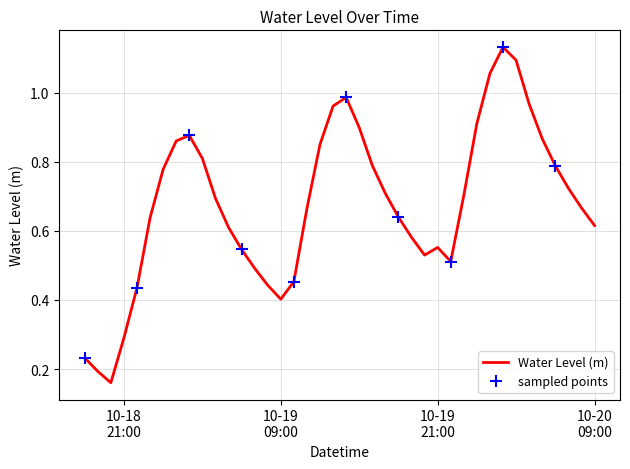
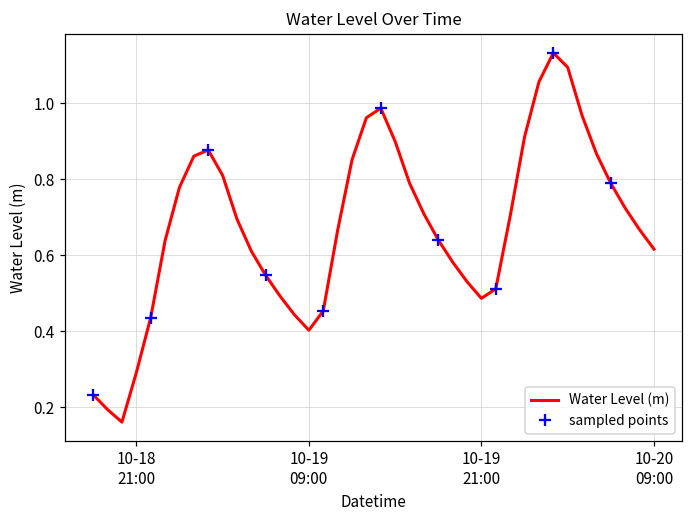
  {
    "Water Level (m)": {
      "10-18 21:00": 0.29,
      "10-19 09:00": 0.40,
-     "10-19 21:00": 0.55,
+     "10-19 21:00": 0.49,
      "10-20 09:00": 0.62
    }
  }
